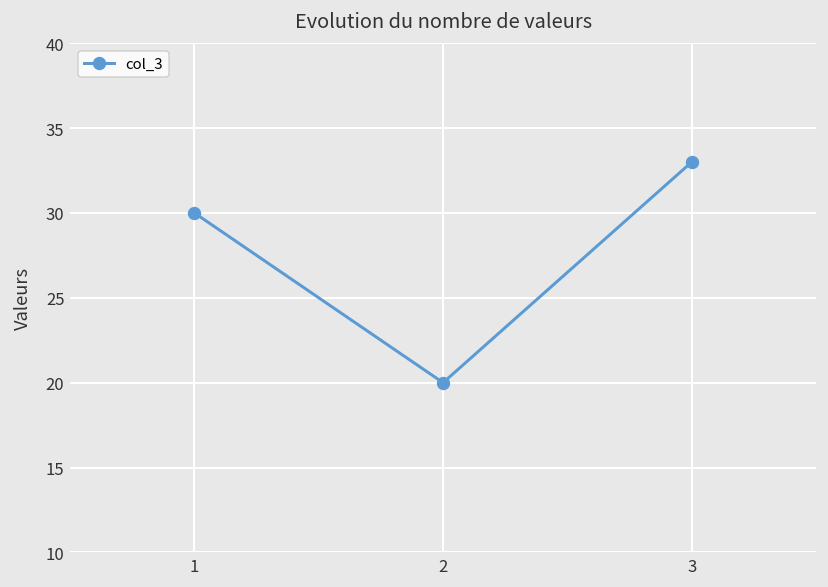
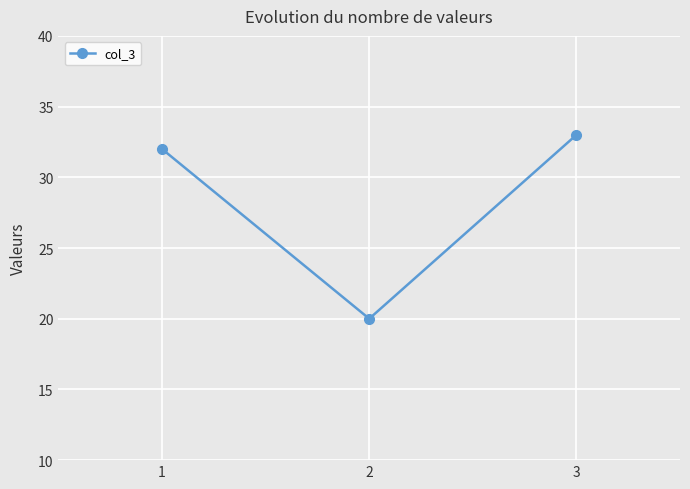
  {
-   "1": 30,
+   "1": 32,
    "2": 20,
    "3": 33
  }
